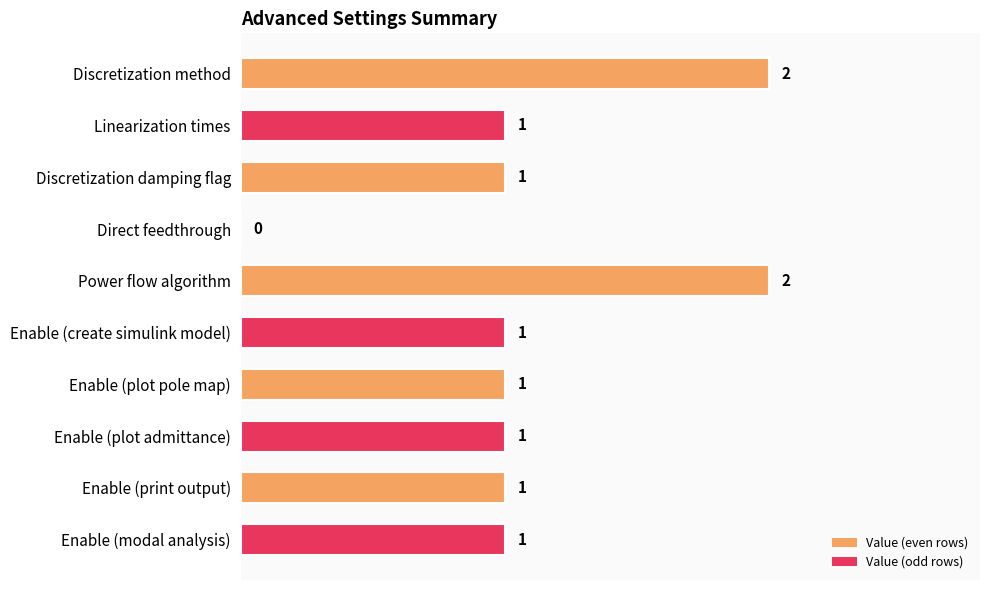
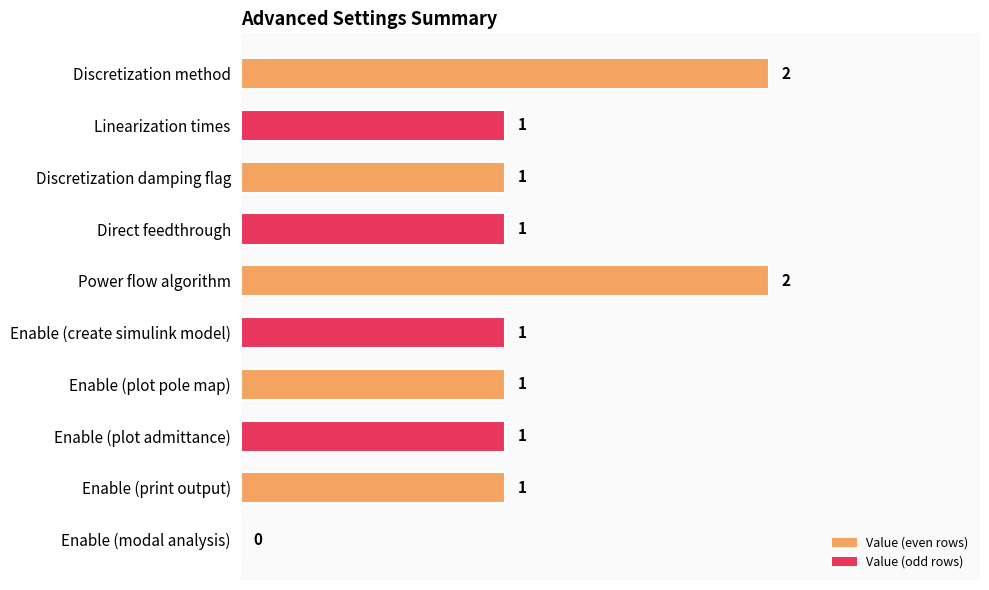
  {
    "Discretization method": 2,
    "Linearization times": 1,
    "Discretization damping flag": 1,
-   "Direct feedthrough": 0,
+   "Direct feedthrough": 1,
    "Power flow algorithm": 2,
    "Enable (create simulink model)": 1,
    "Enable (plot pole map)": 1,
    "Enable (plot admittance)": 1,
    "Enable (print output)": 1,
-   "Enable (modal analysis)": 1
+   "Enable (modal analysis)": 0
  }
